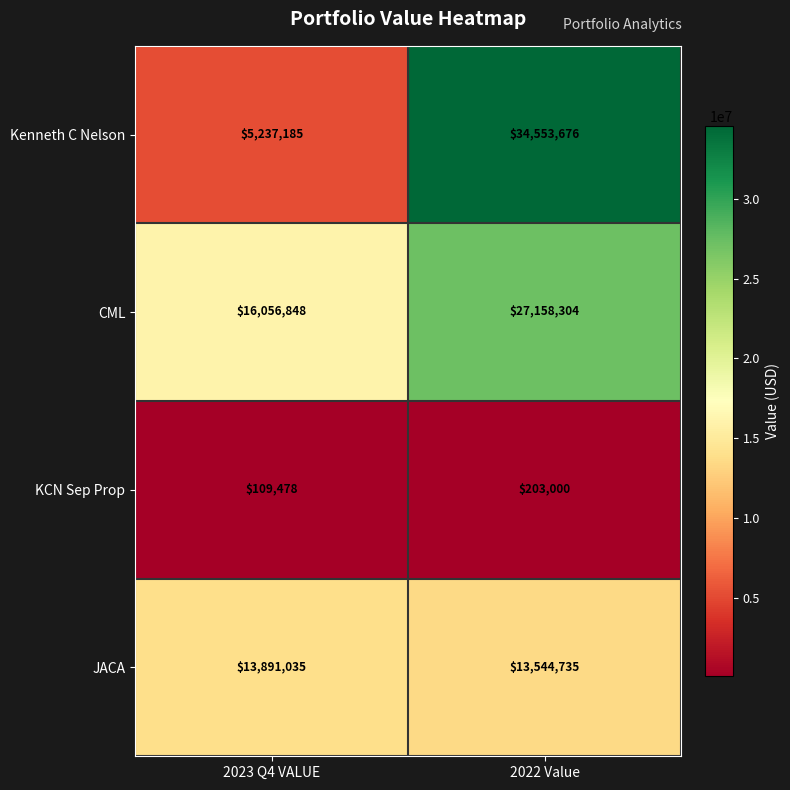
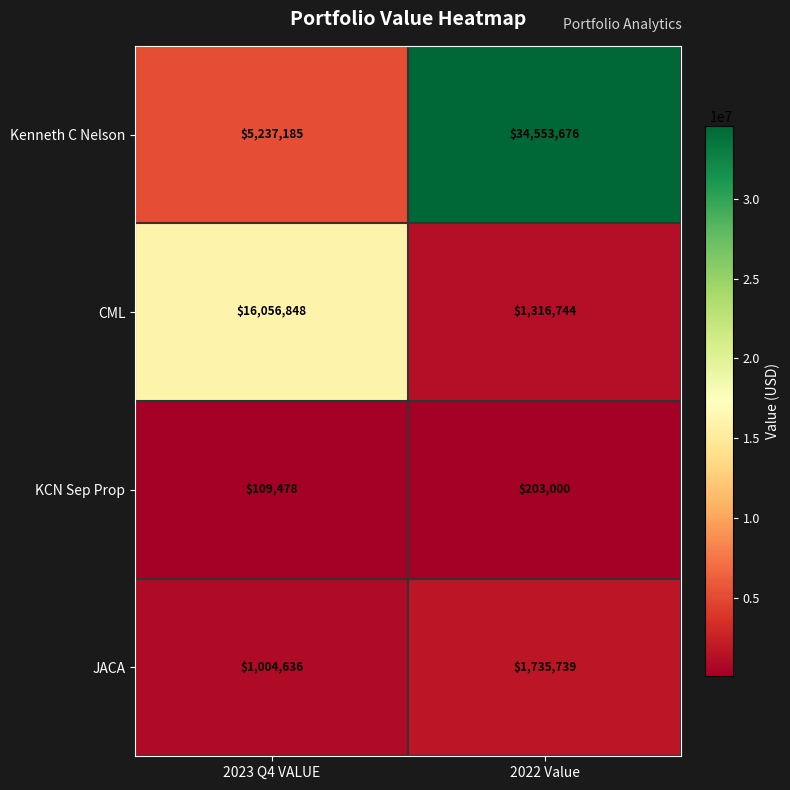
  {
    "Kenneth C Nelson": {
      "2023 Q4 VALUE": "$5,237,185",
      "2022 Value": "$34,553,676"
    },
    "CML": {
      "2023 Q4 VALUE": "$16,056,848",
-     "2022 Value": "$27,158,304"
+     "2022 Value": "$1,316,744"
    },
    "KCN Sep Prop": {
      "2023 Q4 VALUE": "$109,478",
      "2022 Value": "$203,000"
    },
    "JACA": {
-     "2023 Q4 VALUE": "$13,891,035",
-     "2022 Value": "$13,544,735"
+     "2023 Q4 VALUE": "$1,004,636",
+     "2022 Value": "$1,735,739"
    }
  }
